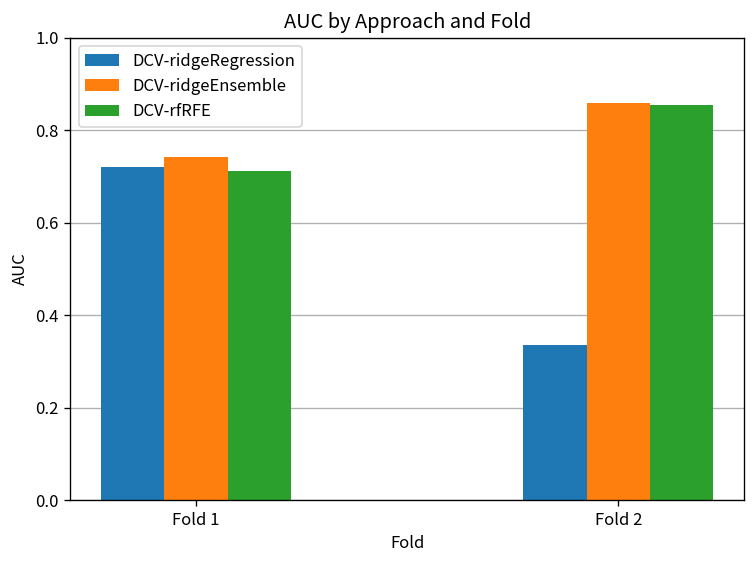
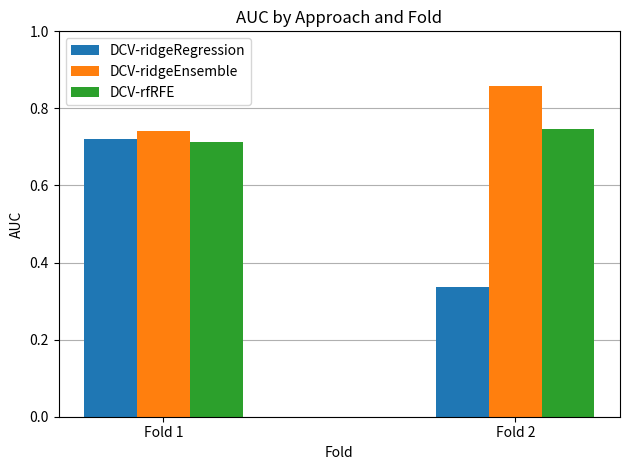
  {
    "DCV-ridgeRegression": {
      "Fold 1": 0.72,
      "Fold 2": 0.34
    },
    "DCV-ridgeEnsemble": {
      "Fold 1": 0.74,
      "Fold 2": 0.86
    },
    "DCV-rfRFE": {
      "Fold 1": 0.71,
-     "Fold 2": 0.85
+     "Fold 2": 0.75
    }
  }
